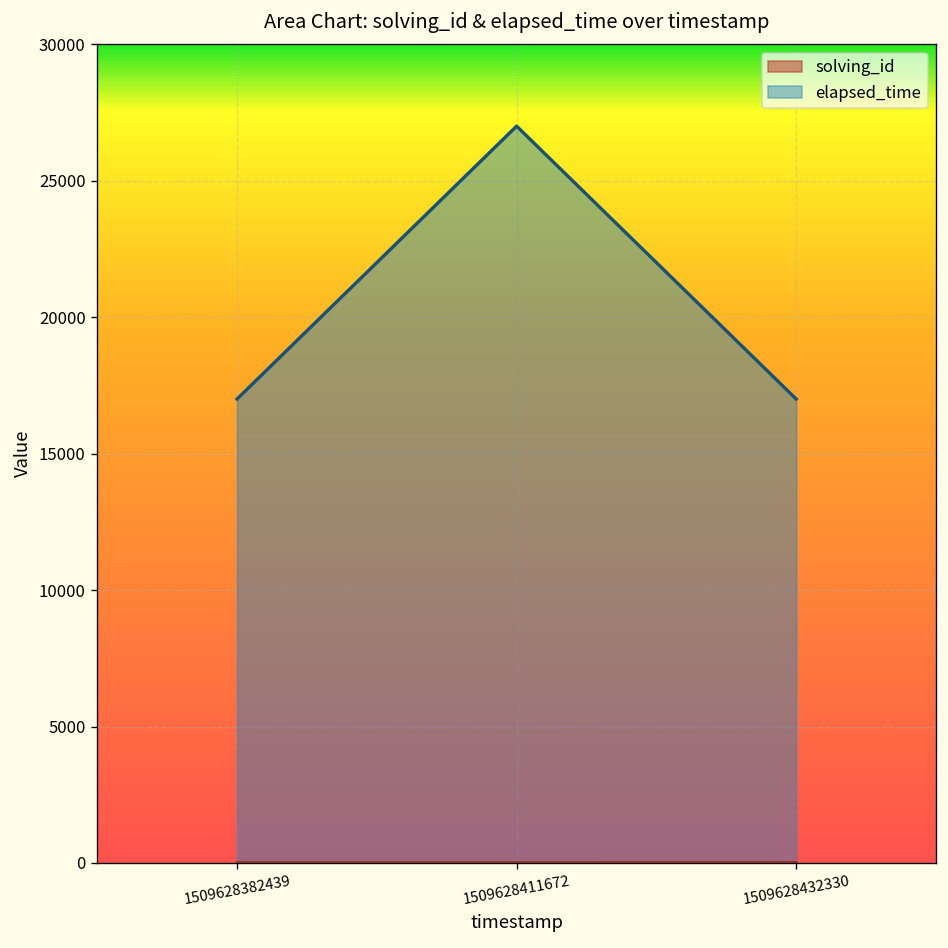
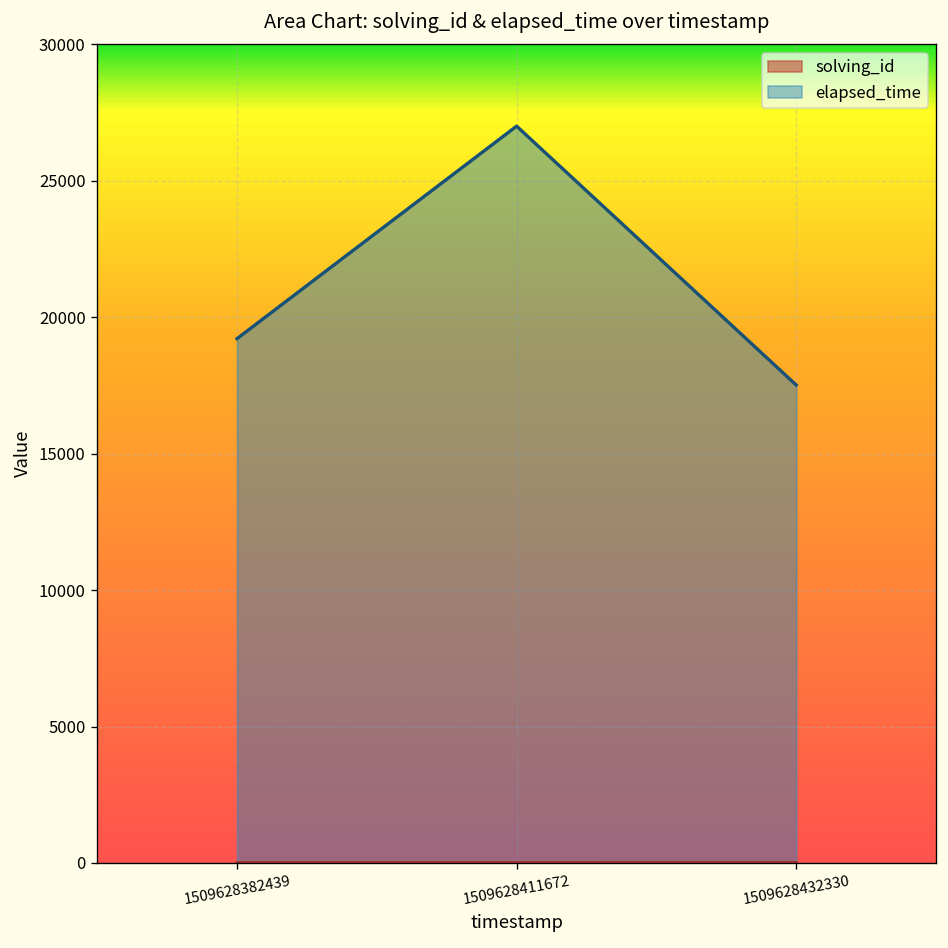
  {
    "solving_id": {
      "1509628382439": 0,
      "1509628411672": 0,
      "1509628432330": 0
    },
    "elapsed_time": {
-     "1509628382439": 17000,
+     "1509628382439": 19200,
      "1509628411672": 27000,
-     "1509628432330": 17000
+     "1509628432330": 17500
    }
  }
